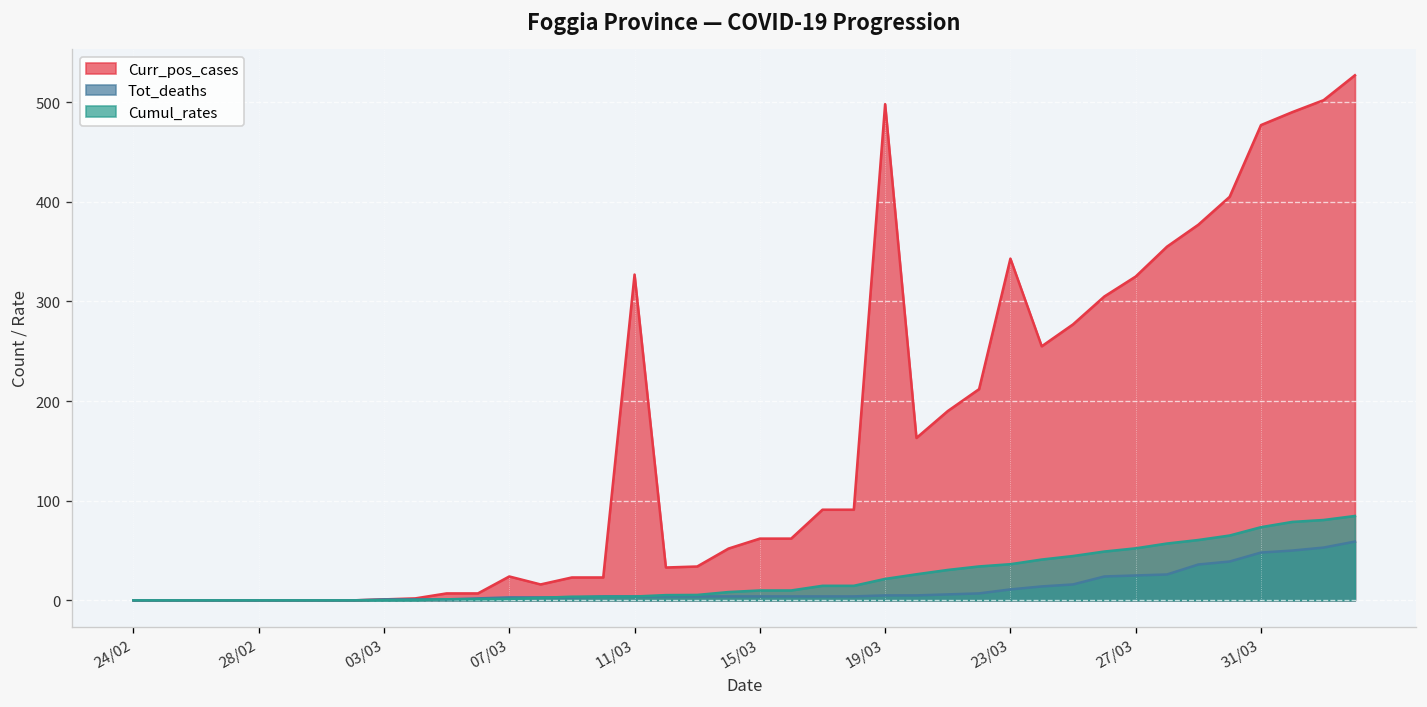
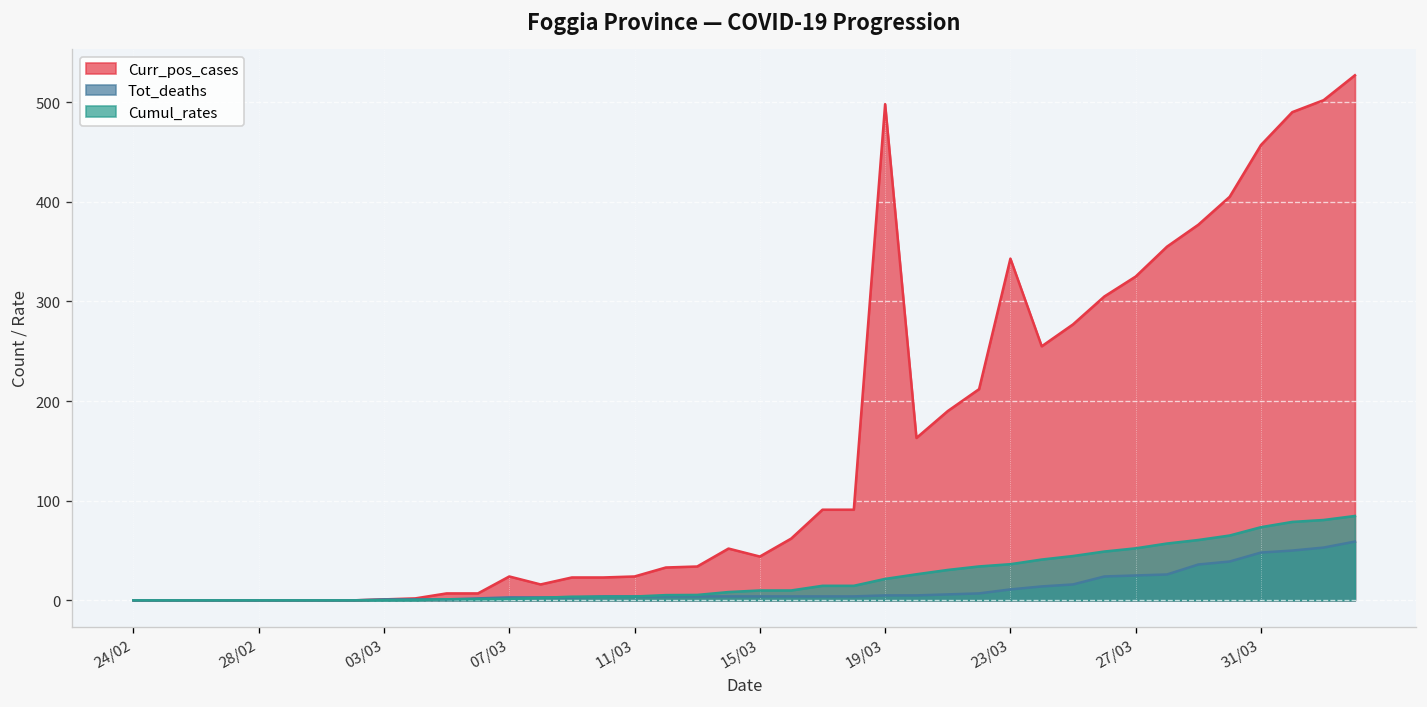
  {
    "Curr_pos_cases": {
      "07/03": 20,
-     "11/03": 330,
-     "15/03": 60,
+     "11/03": 20,
+     "15/03": 40,
      "19/03": 500,
      "23/03": 340,
      "27/03": 330,
-     "31/03": 480
+     "31/03": 460
    }
  }
